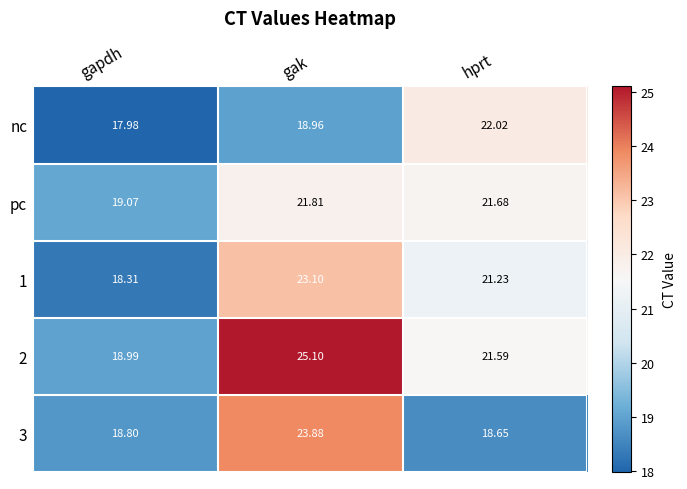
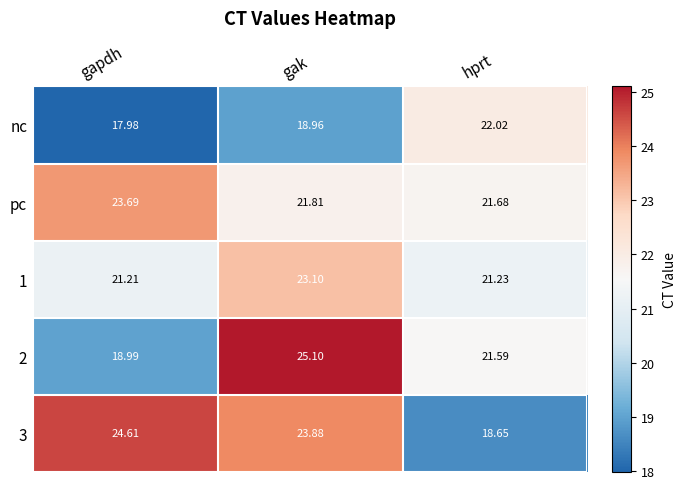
  {
    "nc": {
      "gapdh": 17.98,
      "gak": 18.96,
      "hprt": 22.02
    },
    "pc": {
-     "gapdh": 19.07,
+     "gapdh": 23.69,
      "gak": 21.81,
      "hprt": 21.68
    },
    "1": {
-     "gapdh": 18.31,
+     "gapdh": 21.21,
      "gak": 23.10,
      "hprt": 21.23
    },
    "2": {
      "gapdh": 18.99,
      "gak": 25.10,
      "hprt": 21.59
    },
    "3": {
-     "gapdh": 18.80,
+     "gapdh": 24.61,
      "gak": 23.88,
      "hprt": 18.65
    }
  }
